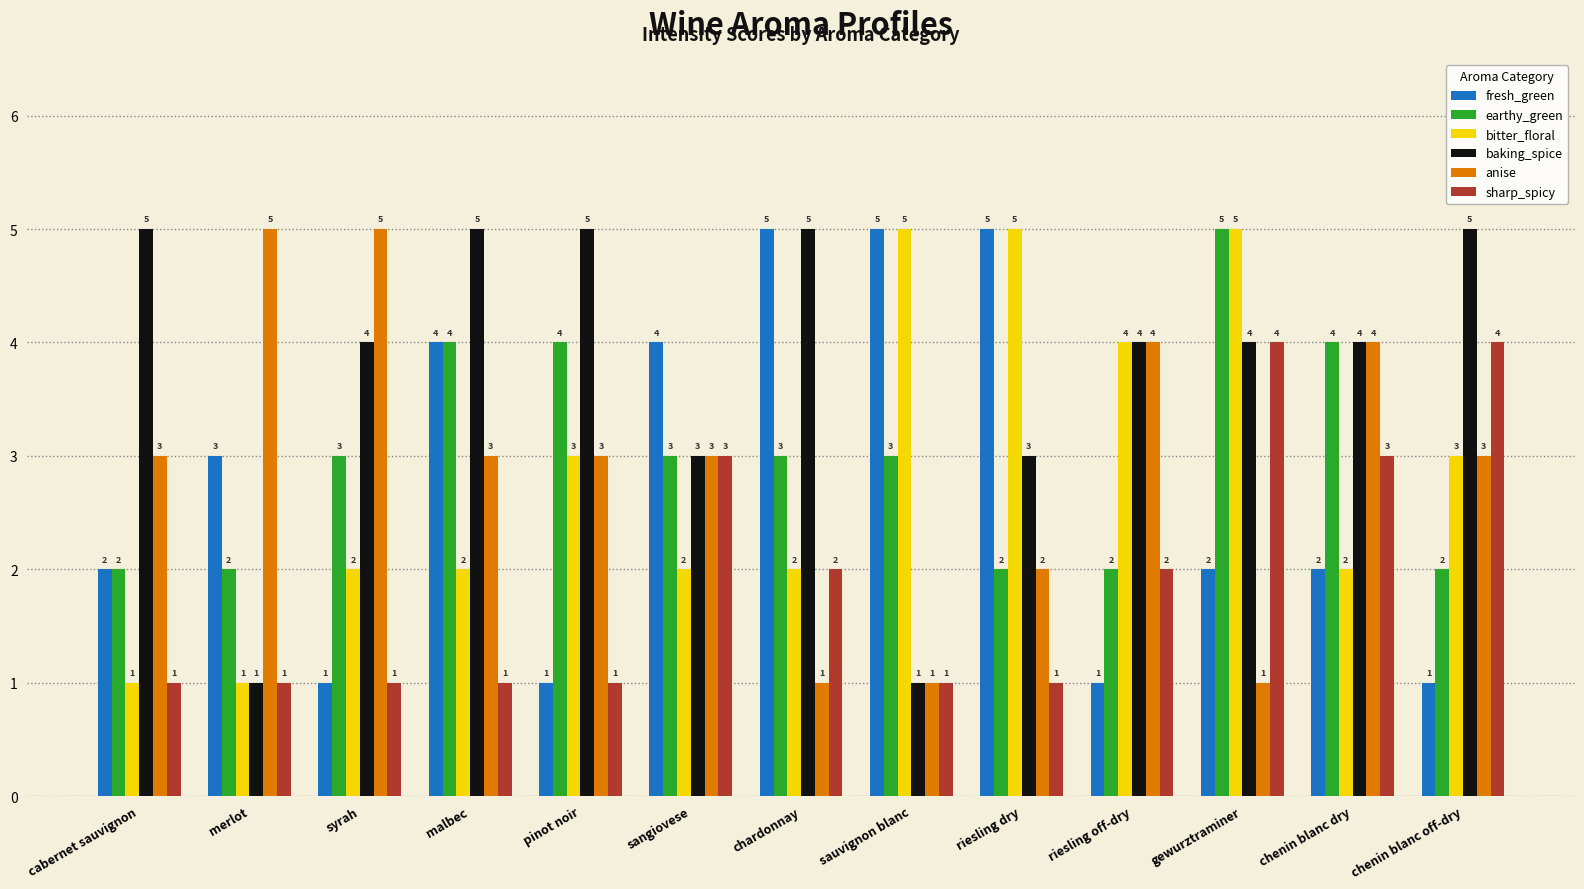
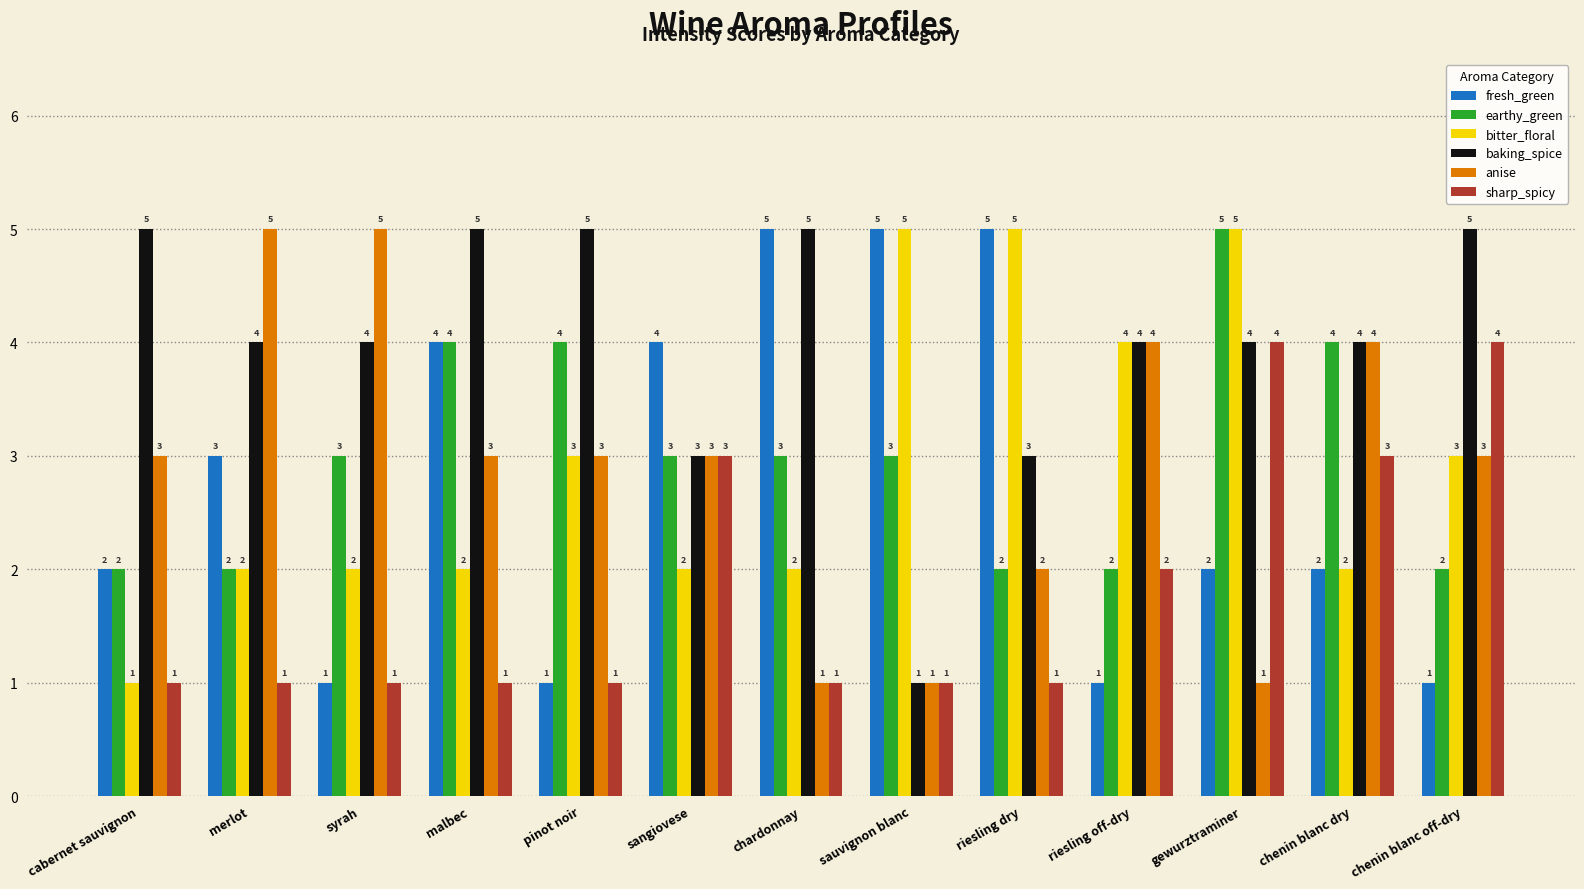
  {
    "fresh_green": {
      "cabernet sauvignon": 2,
      "merlot": 3,
      "syrah": 1,
      "malbec": 4,
      "pinot noir": 1,
      "sangiovese": 4,
      "chardonnay": 5,
      "sauvignon blanc": 5,
      "riesling dry": 5,
      "riesling off-dry": 1,
      "gewurztraminer": 2,
      "chenin blanc dry": 2,
      "chenin blanc off-dry": 1
    },
    "earthy_green": {
      "cabernet sauvignon": 2,
      "merlot": 2,
      "syrah": 3,
      "malbec": 4,
      "pinot noir": 4,
      "sangiovese": 3,
      "chardonnay": 3,
      "sauvignon blanc": 3,
      "riesling dry": 2,
      "riesling off-dry": 2,
      "gewurztraminer": 5,
      "chenin blanc dry": 4,
      "chenin blanc off-dry": 2
    },
    "bitter_floral": {
      "cabernet sauvignon": 1,
-     "merlot": 1,
+     "merlot": 2,
      "syrah": 2,
      "malbec": 2,
      "pinot noir": 3,
      "sangiovese": 2,
      "chardonnay": 2,
      "sauvignon blanc": 5,
      "riesling dry": 5,
      "riesling off-dry": 4,
      "gewurztraminer": 5,
      "chenin blanc dry": 2,
      "chenin blanc off-dry": 3
    },
    "baking_spice": {
      "cabernet sauvignon": 5,
-     "merlot": 1,
+     "merlot": 4,
      "syrah": 4,
      "malbec": 5,
      "pinot noir": 5,
      "sangiovese": 3,
      "chardonnay": 5,
      "sauvignon blanc": 1,
      "riesling dry": 3,
      "riesling off-dry": 4,
      "gewurztraminer": 4,
      "chenin blanc dry": 4,
      "chenin blanc off-dry": 5
    },
    "anise": {
      "cabernet sauvignon": 3,
      "merlot": 5,
      "syrah": 5,
      "malbec": 3,
      "pinot noir": 3,
      "sangiovese": 3,
      "chardonnay": 1,
      "sauvignon blanc": 1,
      "riesling dry": 2,
      "riesling off-dry": 4,
      "gewurztraminer": 1,
      "chenin blanc dry": 4,
      "chenin blanc off-dry": 3
    },
    "sharp_spicy": {
      "cabernet sauvignon": 1,
      "merlot": 1,
      "syrah": 1,
      "malbec": 1,
      "pinot noir": 1,
      "sangiovese": 3,
-     "chardonnay": 2,
+     "chardonnay": 1,
      "sauvignon blanc": 1,
      "riesling dry": 1,
      "riesling off-dry": 2,
      "gewurztraminer": 4,
      "chenin blanc dry": 3,
      "chenin blanc off-dry": 4
    }
  }
